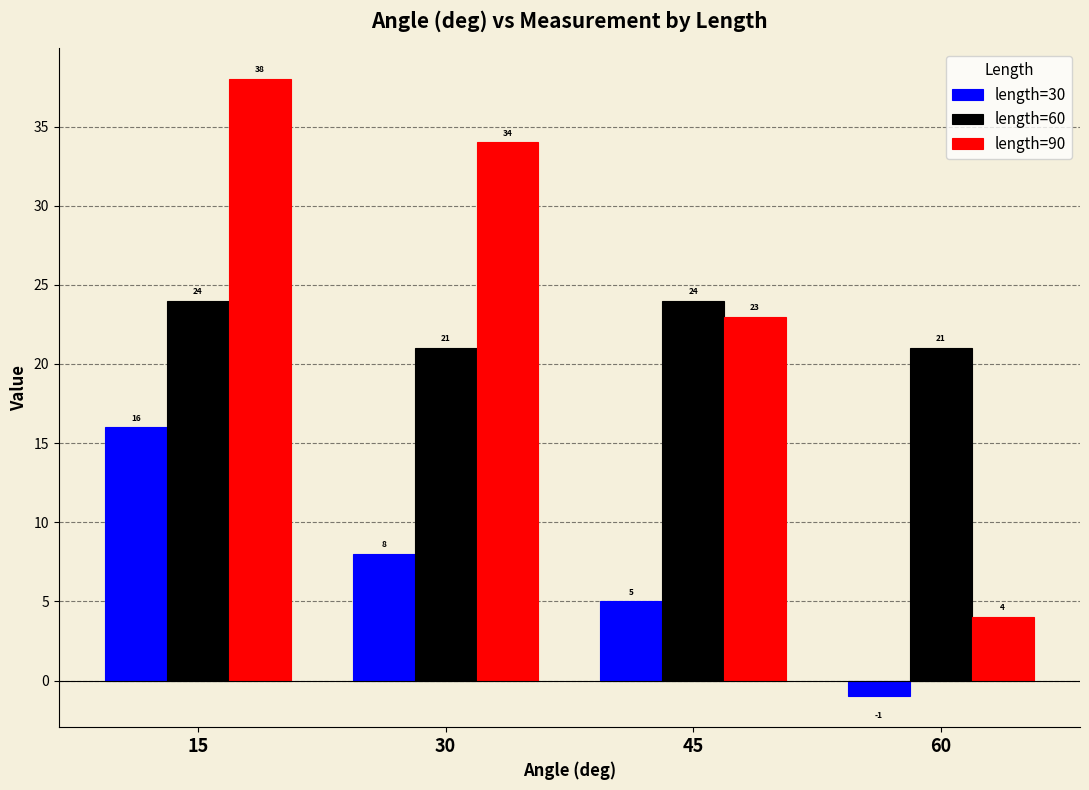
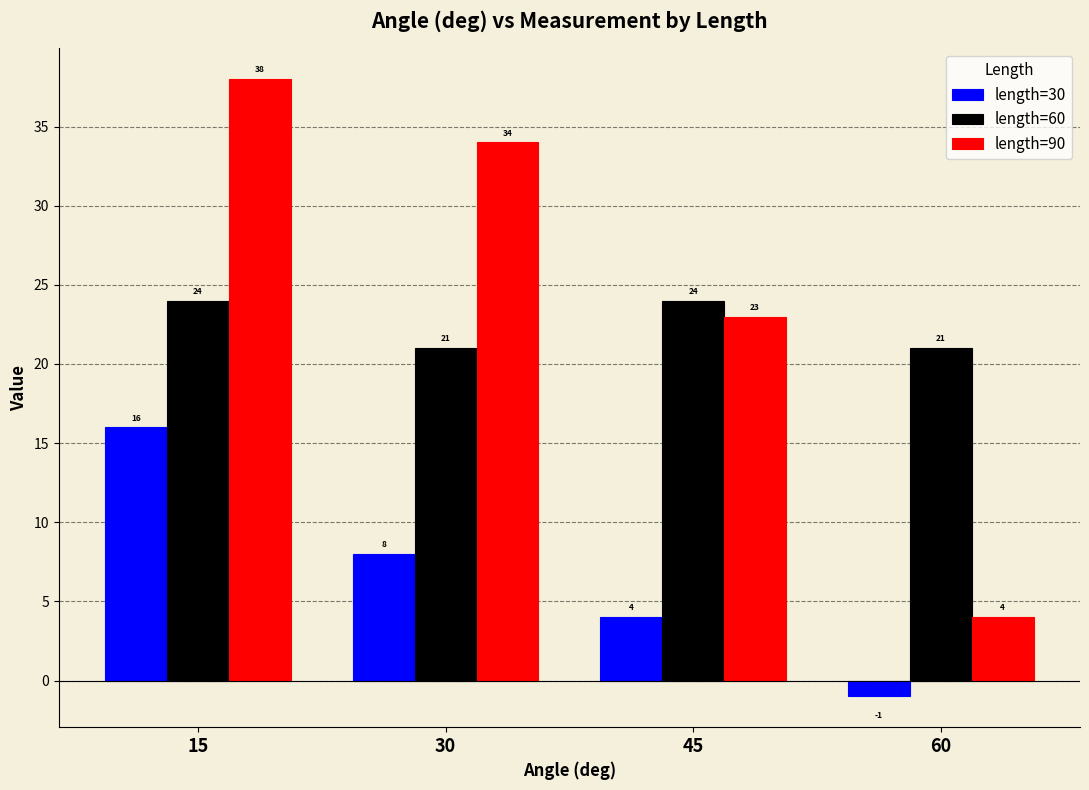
  {
    "length=30": {
      "15": 16,
      "30": 8,
-     "45": 5,
+     "45": 4,
      "60": -1
    },
    "length=60": {
      "15": 24,
      "30": 21,
      "45": 24,
      "60": 21
    },
    "length=90": {
      "15": 38,
      "30": 34,
      "45": 23,
      "60": 4
    }
  }
